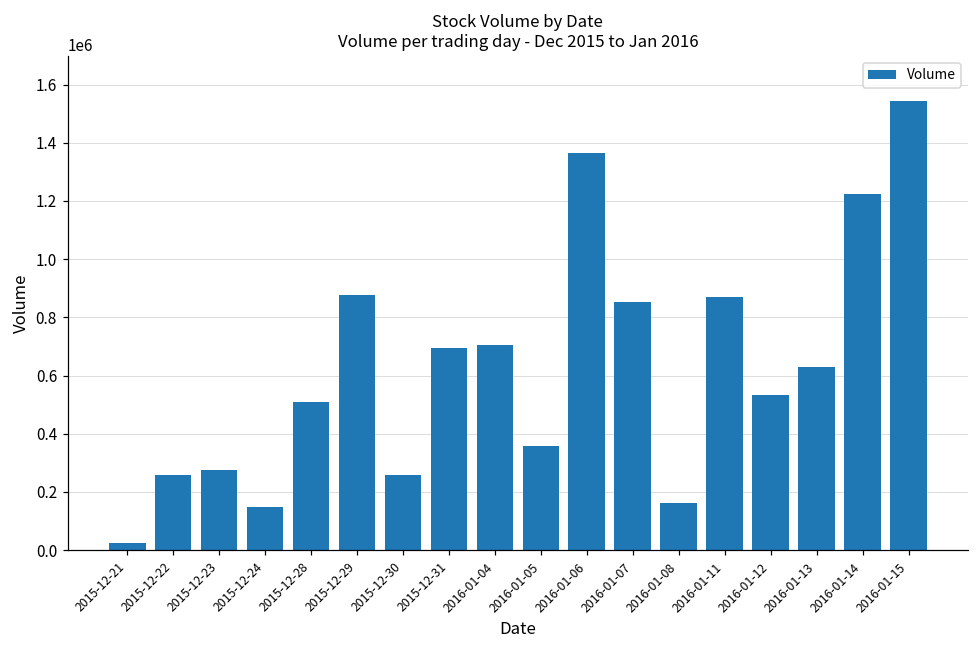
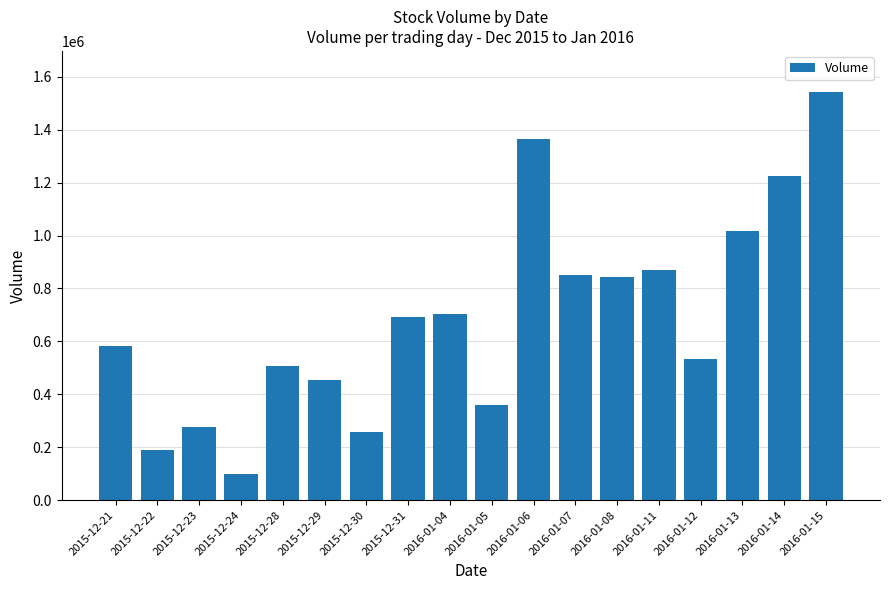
  {
-   "2015-12-21": 20000,
-   "2015-12-22": 260000,
+   "2015-12-21": 580000,
+   "2015-12-22": 190000,
    "2015-12-23": 280000,
-   "2015-12-24": 150000,
+   "2015-12-24": 100000,
    "2015-12-28": 510000,
-   "2015-12-29": 880000,
+   "2015-12-29": 460000,
    "2015-12-30": 260000,
    "2015-12-31": 690000,
    "2016-01-04": 700000,
    "2016-01-05": 360000,
    "2016-01-06": 1360000,
    "2016-01-07": 850000,
-   "2016-01-08": 160000,
+   "2016-01-08": 840000,
    "2016-01-11": 870000,
    "2016-01-12": 530000,
-   "2016-01-13": 630000,
+   "2016-01-13": 1020000,
    "2016-01-14": 1220000,
    "2016-01-15": 1540000
  }
